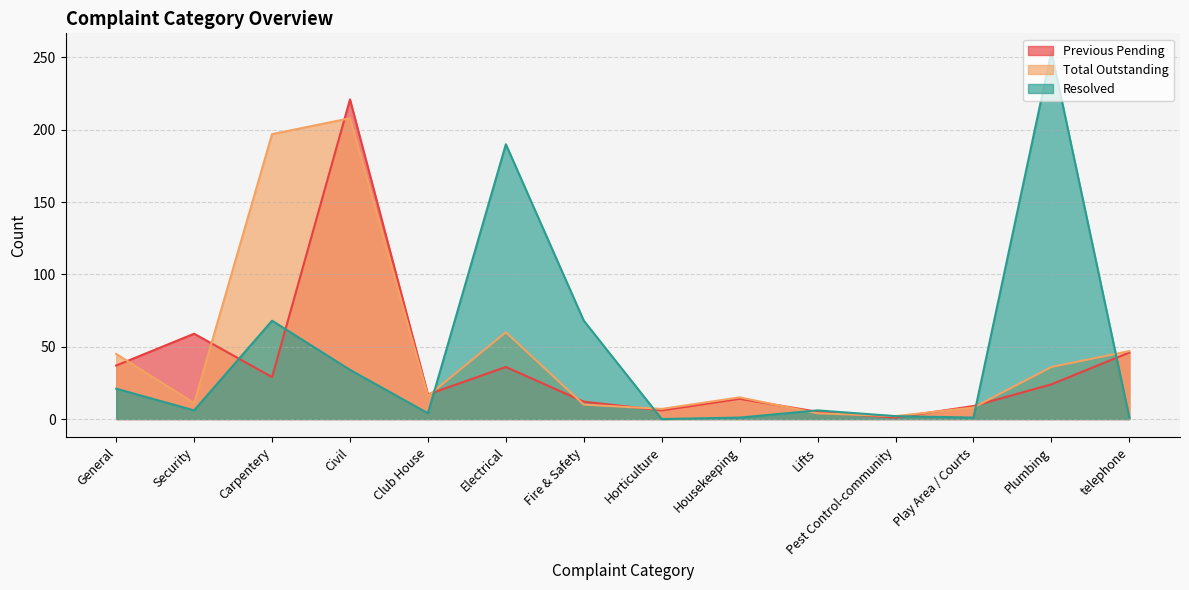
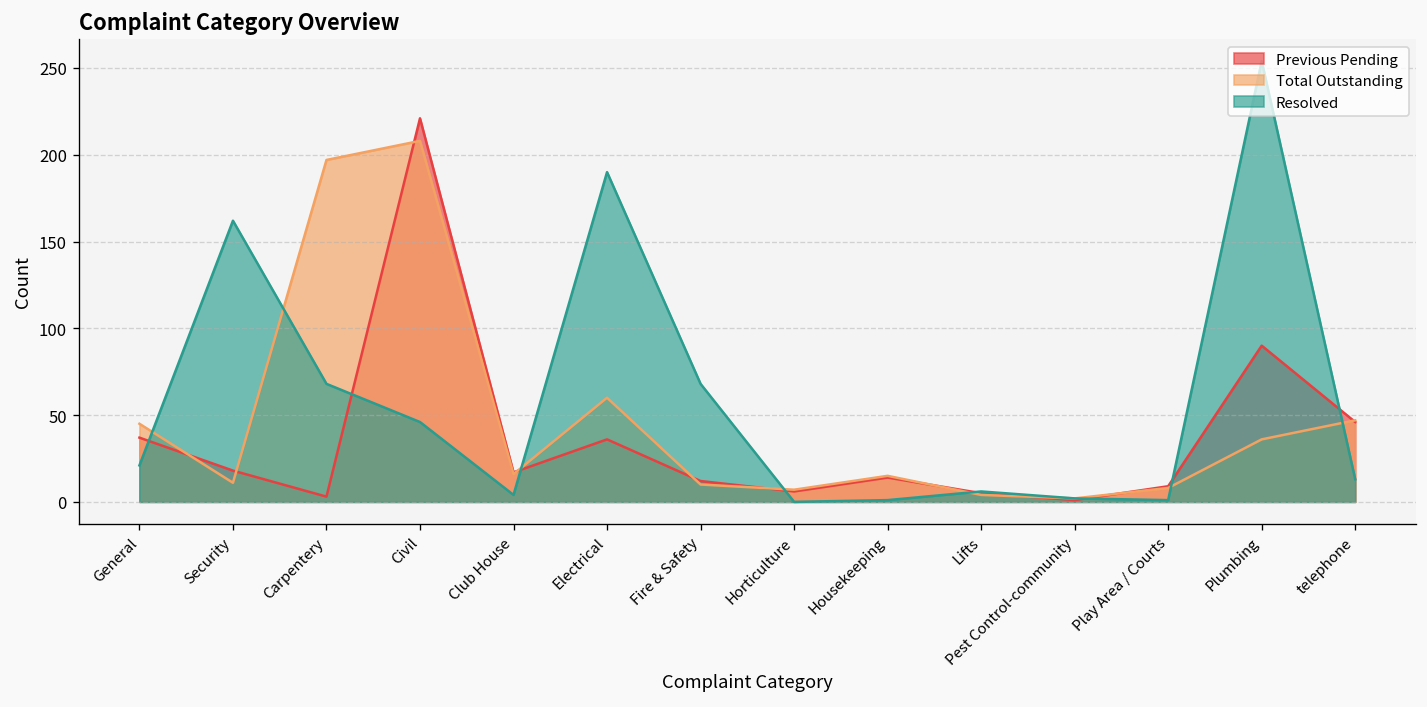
  {
    "Previous Pending": {
      "General": 37,
-     "Security": 59,
-     "Carpentery": 29,
+     "Security": 18,
+     "Carpentery": 3,
      "Civil": 221,
      "Electrical": 36,
      "Fire & Safety": 12,
-     "Plumbing": 24
+     "Plumbing": 90
    },
    "Total Outstanding": {
      "General": 45,
      "Security": 11,
      "Carpentery": 197,
      "Civil": 208,
      "Electrical": 60,
      "Fire & Safety": 10,
      "Plumbing": 36
    },
    "Resolved": {
      "General": 21,
-     "Security": 6,
+     "Security": 162,
      "Carpentery": 68,
-     "Civil": 34,
+     "Civil": 46,
      "Club House": 4,
      "Electrical": 190,
      "Fire & Safety": 68,
      "Horticulture": 0,
      "Housekeeping": 1,
      "Play Area / Courts": 1,
-     "telephone": 1
+     "telephone": 13
    }
  }
